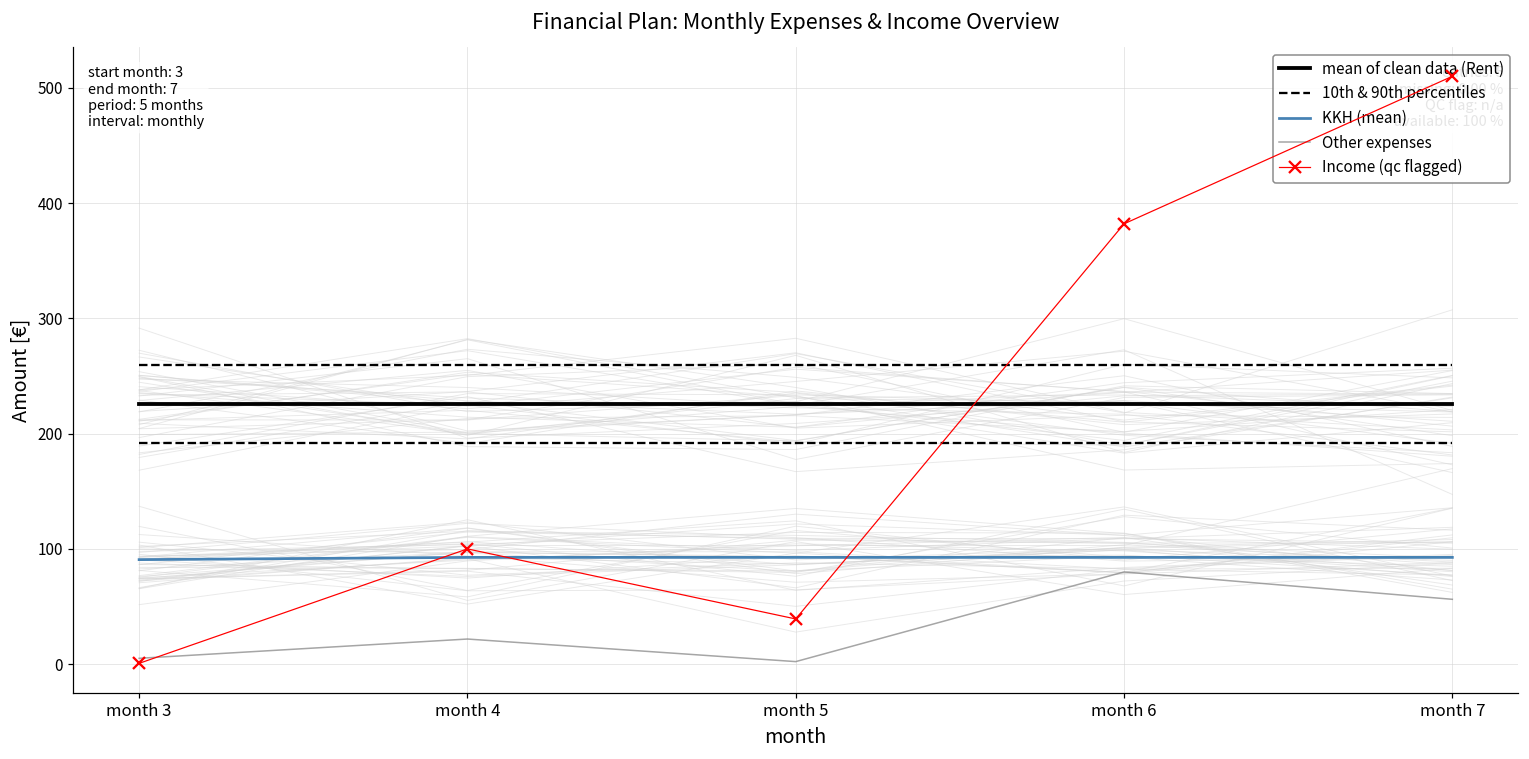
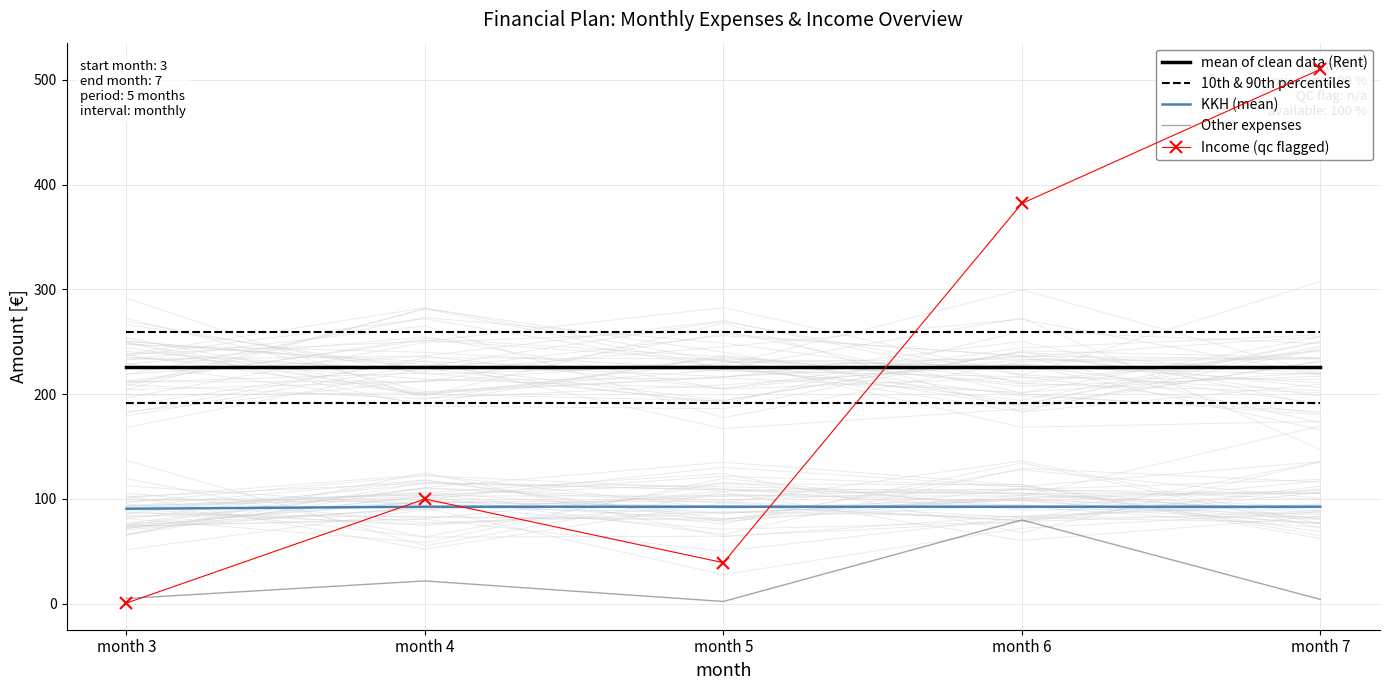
  {
    "Other expenses": {
      "month 3": 5,
      "month 4": 22,
      "month 5": 2,
-     "month 7": 56
+     "month 7": 4
    },
    "Income (qc flagged)": {
      "month 3": 1,
      "month 5": 39,
      "month 6": 382
    }
  }
